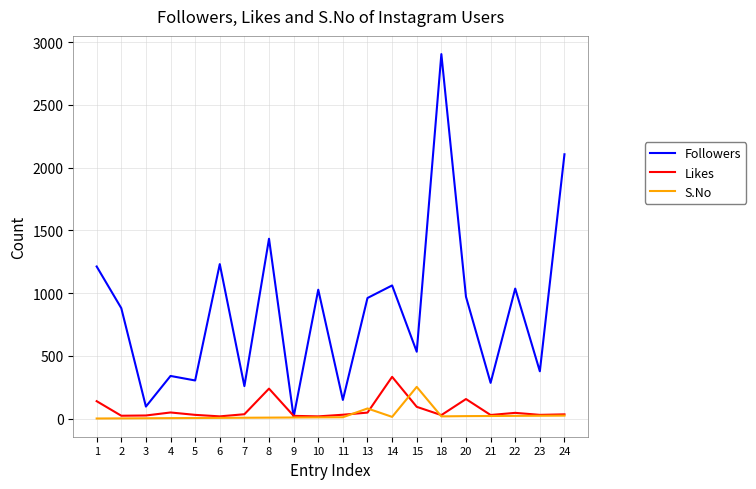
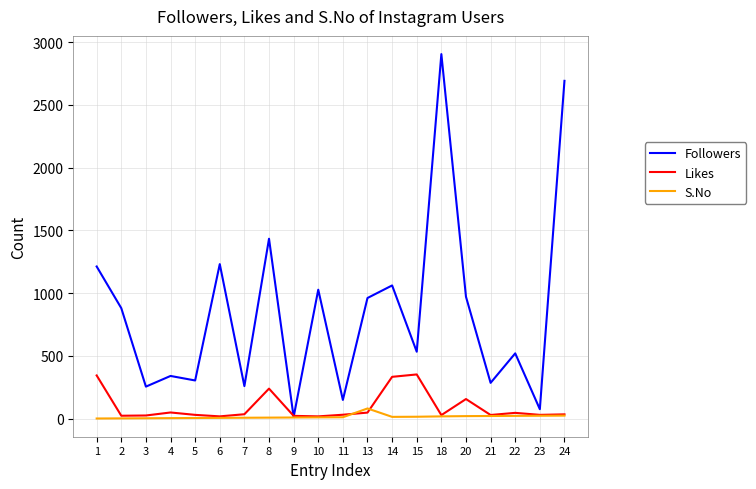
  {
    "Followers": {
      "1": 1210,
      "2": 880,
-     "3": 100,
+     "3": 260,
      "4": 340,
      "5": 300,
      "6": 1230,
      "7": 260,
      "8": 1430,
      "10": 1030,
      "11": 150,
      "13": 960,
      "14": 1060,
      "15": 530,
      "18": 2900,
      "20": 970,
      "21": 290,
-     "22": 1040,
-     "23": 380,
-     "24": 2110
+     "22": 520,
+     "23": 80,
+     "24": 2690
    },
    "Likes": {
-     "1": 140,
+     "1": 340,
      "2": 20,
      "3": 30,
      "4": 50,
      "5": 30,
      "7": 40,
      "8": 240,
      "13": 50,
      "14": 330,
-     "15": 90,
+     "15": 350,
      "20": 160,
      "22": 50
    },
    "S.No": {
      "1": 0,
      "2": 0,
      "3": 0,
      "4": 0,
      "5": 10,
      "7": 10,
      "8": 10,
      "13": 80,
      "14": 10,
-     "15": 250,
+     "15": 20,
      "20": 20,
      "22": 20
    }
  }
